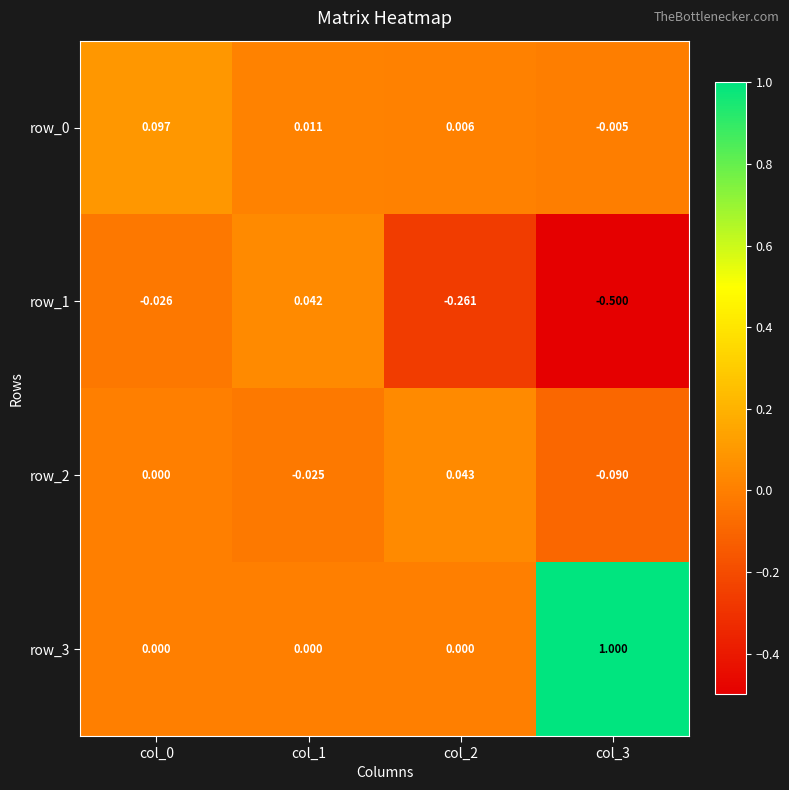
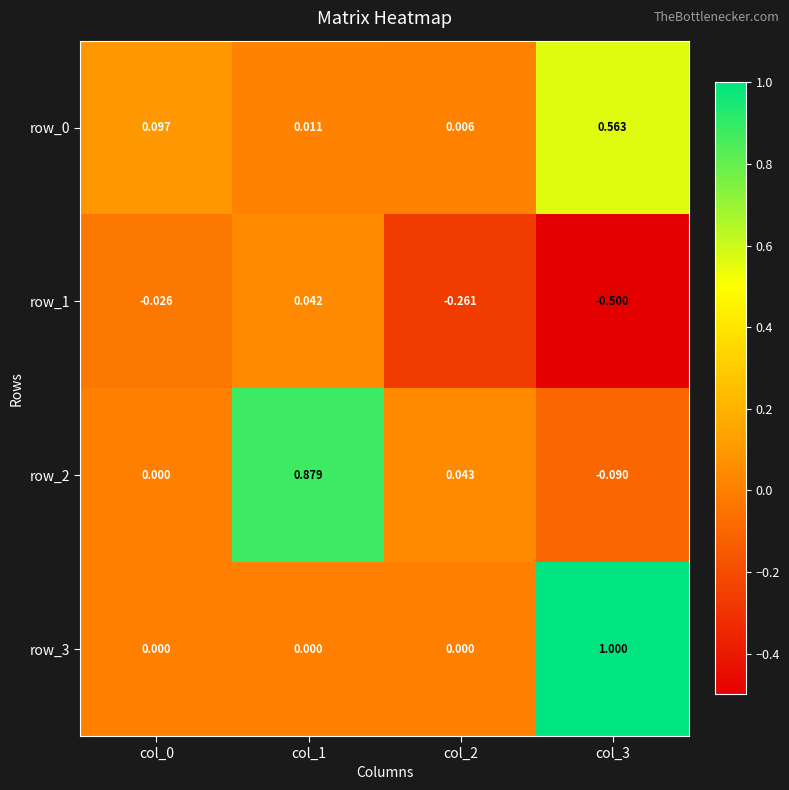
  {
    "row_0": {
      "col_0": 0.097,
      "col_1": 0.011,
      "col_2": 0.006,
-     "col_3": -0.005
+     "col_3": 0.563
    },
    "row_1": {
      "col_0": -0.026,
      "col_1": 0.042,
      "col_2": -0.261,
      "col_3": -0.500
    },
    "row_2": {
      "col_0": 0.000,
-     "col_1": -0.025,
+     "col_1": 0.879,
      "col_2": 0.043,
      "col_3": -0.090
    },
    "row_3": {
      "col_0": 0.000,
      "col_1": 0.000,
      "col_2": 0.000,
      "col_3": 1.000
    }
  }
